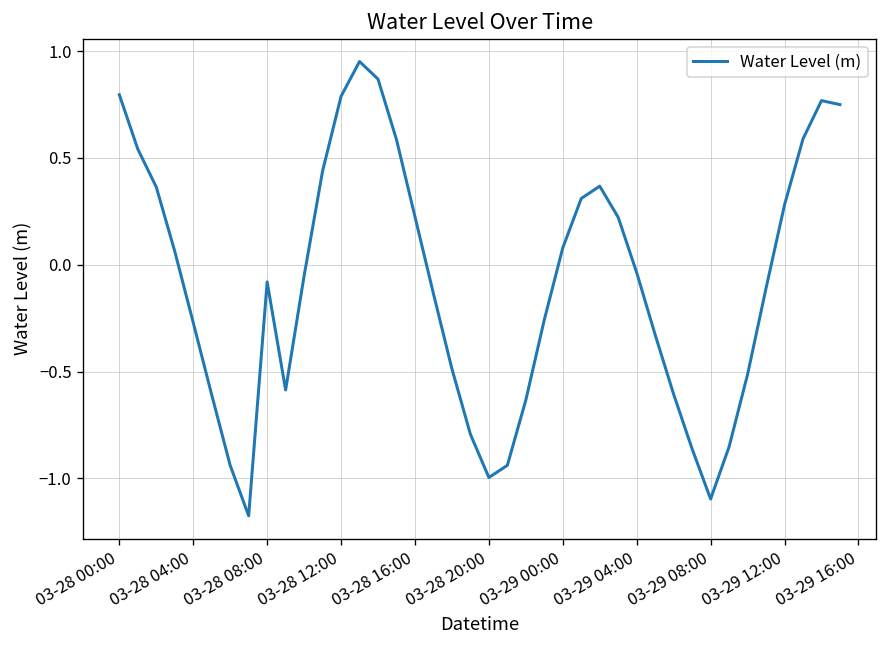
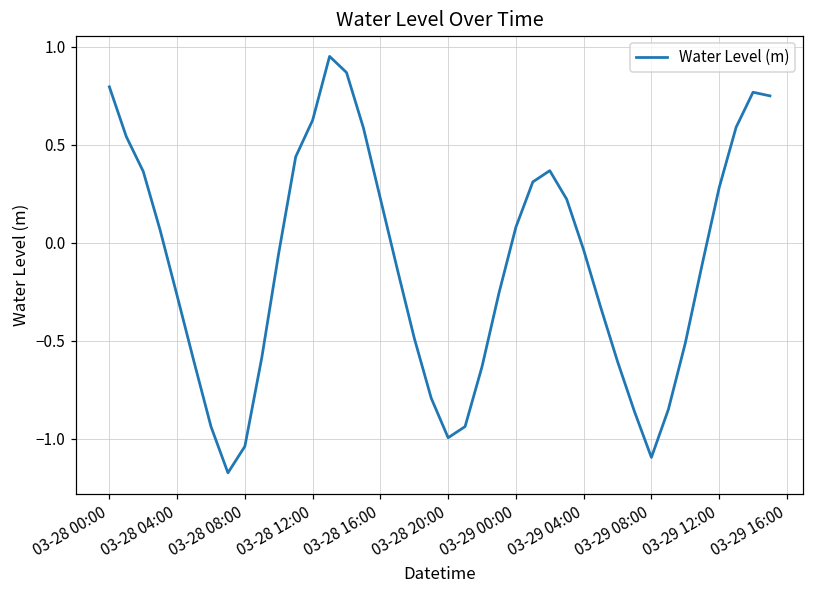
  {
    "03-28 00:00": 0.80,
    "03-28 04:00": -0.27,
-   "03-28 08:00": -0.08,
-   "03-28 12:00": 0.79,
+   "03-28 08:00": -1.04,
+   "03-28 12:00": 0.63,
    "03-28 16:00": 0.23,
    "03-28 20:00": -1.00,
    "03-29 00:00": 0.08,
    "03-29 04:00": -0.04,
    "03-29 08:00": -1.10,
    "03-29 12:00": 0.28
  }
